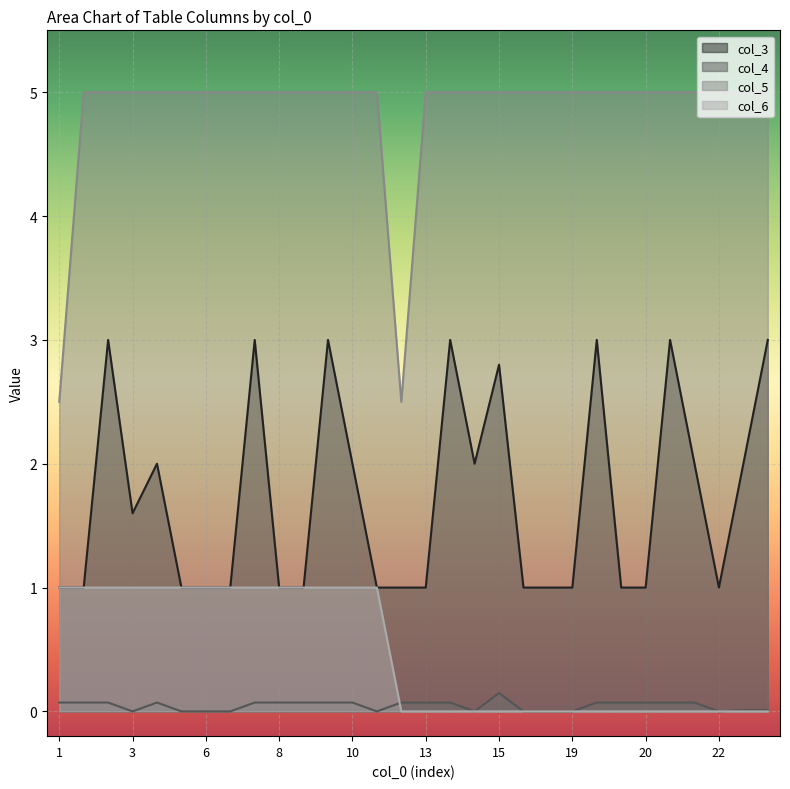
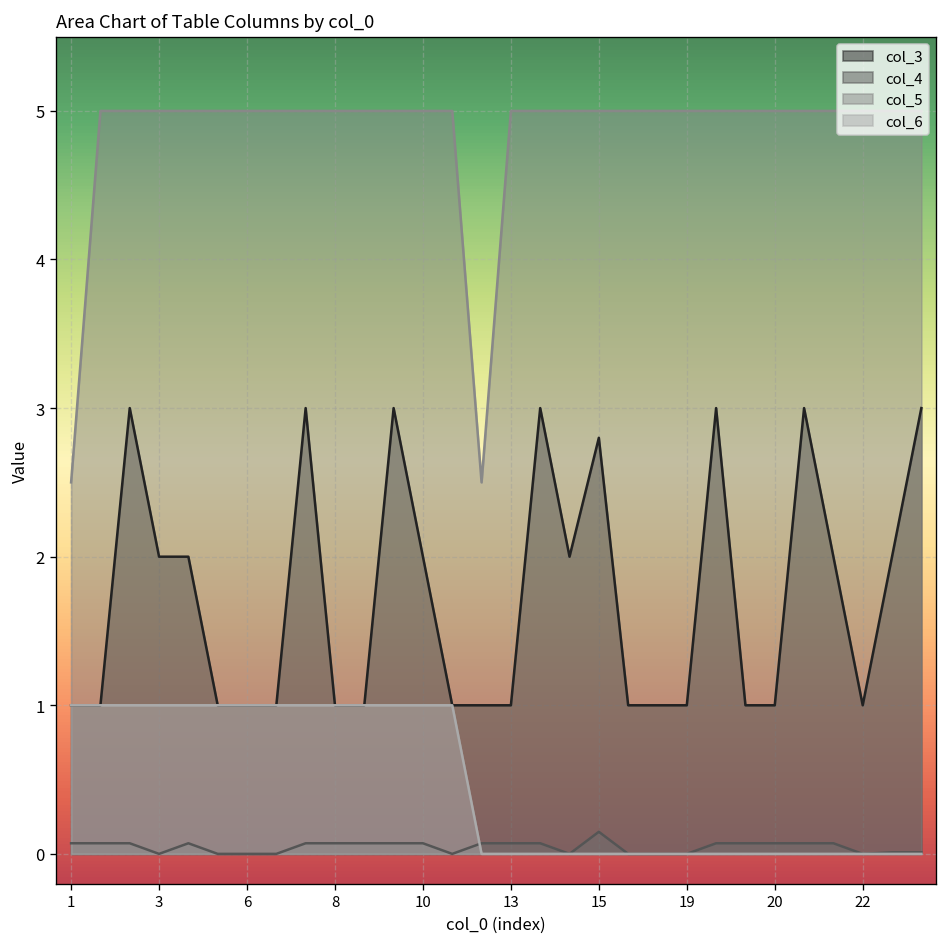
  {
    "col_3": {
-     "3": 1.6,
+     "3": 2.0,
      "15": 2.8
    },
    "col_4": {
      "3": 0.0,
      "6": 0.0,
      "15": 0.15
    }
  }
